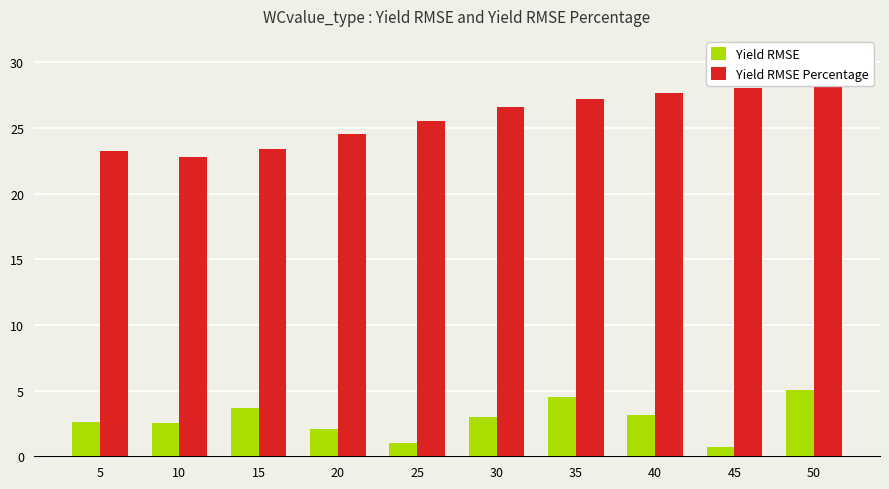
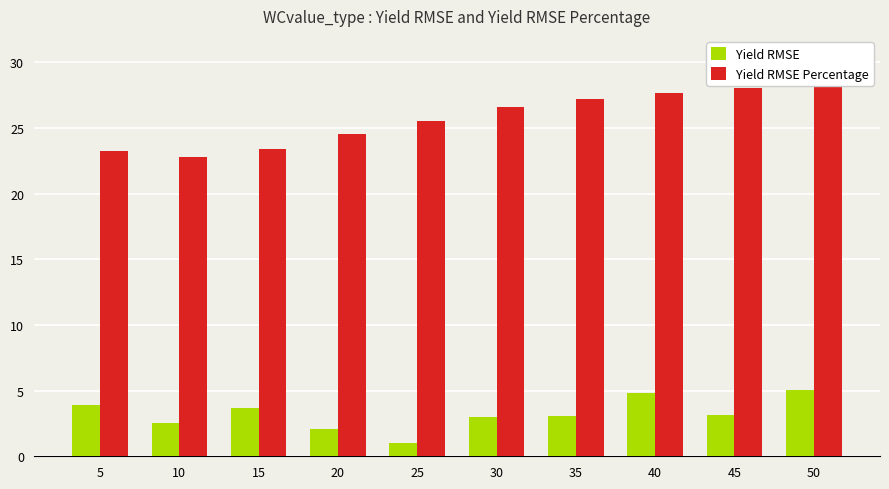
  {
    "Yield RMSE": {
-     "5": 2.6,
+     "5": 3.9,
      "10": 2.6,
      "15": 3.6,
      "20": 2.1,
      "25": 1.0,
      "30": 3.0,
-     "35": 4.5,
-     "40": 3.1,
-     "45": 0.7,
+     "35": 3.1,
+     "40": 4.8,
+     "45": 3.1,
      "50": 5.1
    },
    "Yield RMSE Percentage": {
      "5": 23.2,
      "10": 22.8,
      "15": 23.4,
      "20": 24.5,
      "25": 25.5,
      "30": 26.6,
      "35": 27.2,
      "40": 27.7,
      "45": 28.0
    }
  }
